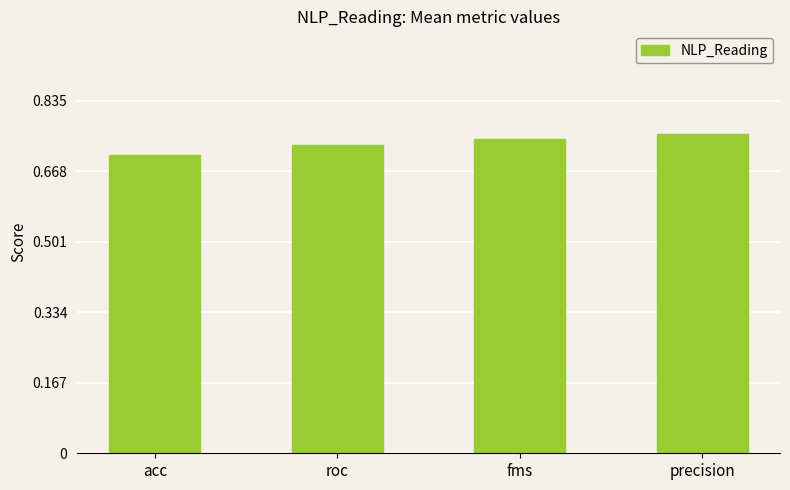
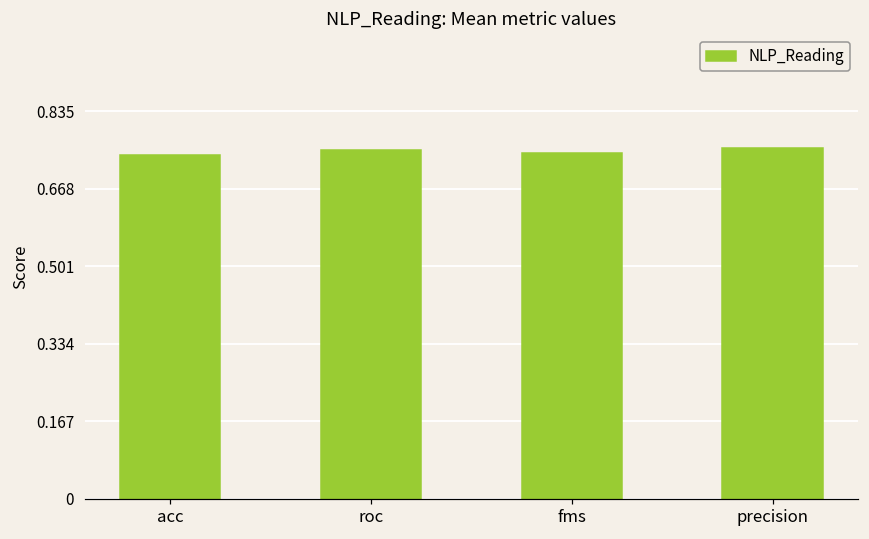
  {
-   "acc": 0.71,
-   "roc": 0.73,
+   "acc": 0.74,
+   "roc": 0.75,
    "fms": 0.74,
    "precision": 0.76
  }
